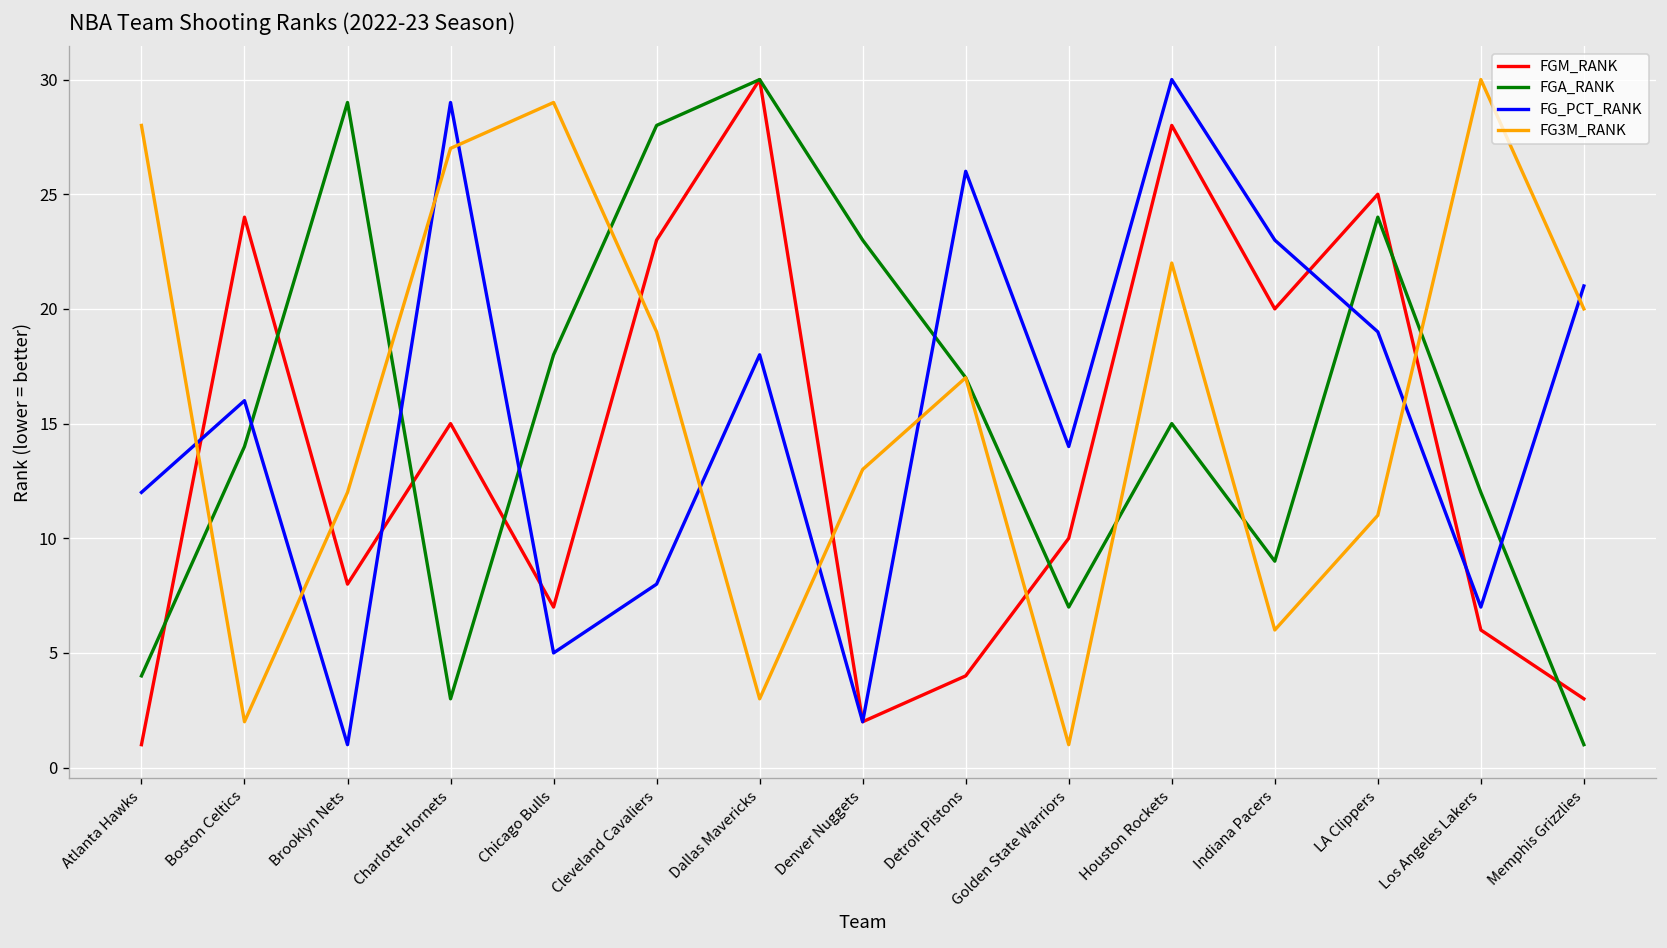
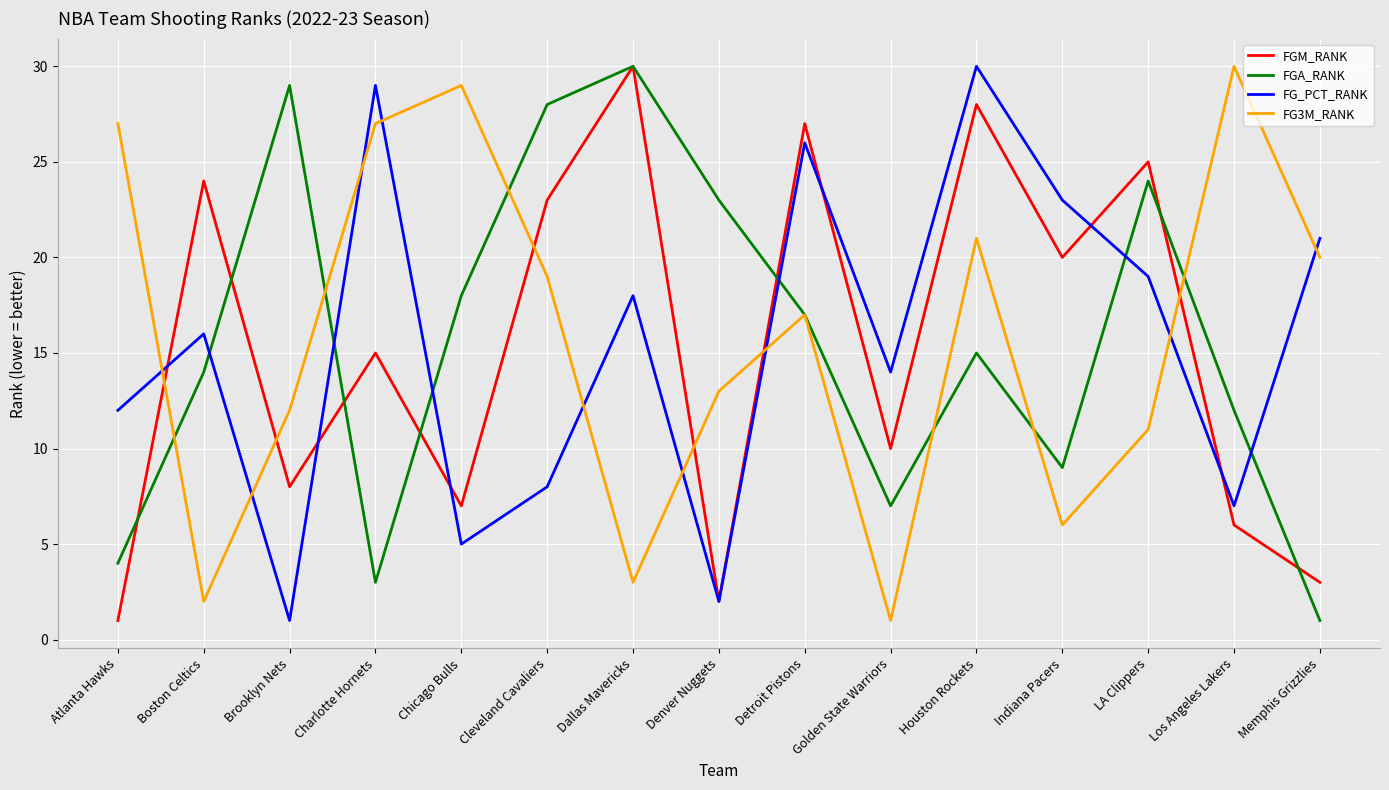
  {
    "FGM_RANK": {
      "Atlanta Hawks": 1,
      "Boston Celtics": 24,
      "Brooklyn Nets": 8,
      "Charlotte Hornets": 15,
      "Chicago Bulls": 7,
      "Cleveland Cavaliers": 23,
-     "Detroit Pistons": 4,
+     "Detroit Pistons": 27,
      "Golden State Warriors": 10,
      "Houston Rockets": 28,
      "Indiana Pacers": 20,
      "LA Clippers": 25,
      "Los Angeles Lakers": 6,
      "Memphis Grizzlies": 3
    },
    "FGA_RANK": {
      "Atlanta Hawks": 4,
      "Boston Celtics": 14,
      "Brooklyn Nets": 29,
      "Charlotte Hornets": 3,
      "Chicago Bulls": 18,
      "Cleveland Cavaliers": 28,
      "Denver Nuggets": 23,
      "Golden State Warriors": 7,
      "Houston Rockets": 15,
      "Indiana Pacers": 9,
      "LA Clippers": 24,
      "Los Angeles Lakers": 12,
      "Memphis Grizzlies": 1
    },
    "FG_PCT_RANK": {
      "Atlanta Hawks": 12,
      "Boston Celtics": 16,
      "Brooklyn Nets": 1,
      "Charlotte Hornets": 29,
      "Chicago Bulls": 5,
      "Cleveland Cavaliers": 8,
      "Dallas Mavericks": 18,
      "Detroit Pistons": 26,
      "Golden State Warriors": 14,
      "Houston Rockets": 30,
      "Indiana Pacers": 23,
      "LA Clippers": 19,
      "Los Angeles Lakers": 7,
      "Memphis Grizzlies": 21
    },
    "FG3M_RANK": {
-     "Atlanta Hawks": 28,
+     "Atlanta Hawks": 27,
      "Boston Celtics": 2,
      "Brooklyn Nets": 12,
      "Charlotte Hornets": 27,
      "Chicago Bulls": 29,
      "Cleveland Cavaliers": 19,
      "Dallas Mavericks": 3,
      "Denver Nuggets": 13,
      "Golden State Warriors": 1,
-     "Houston Rockets": 22,
+     "Houston Rockets": 21,
      "Indiana Pacers": 6,
      "LA Clippers": 11,
      "Los Angeles Lakers": 30,
      "Memphis Grizzlies": 20
    }
  }
